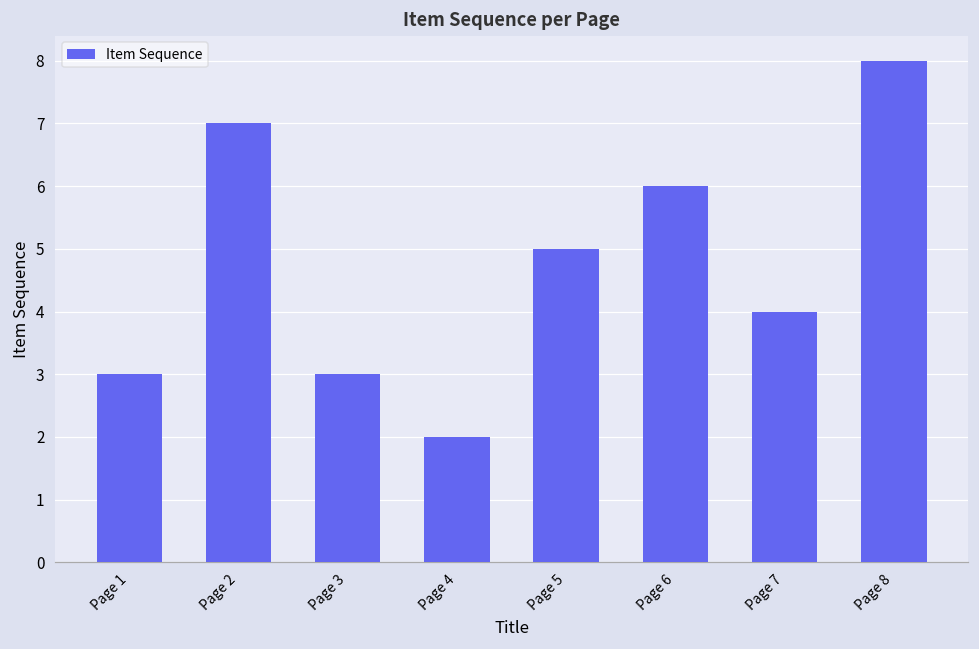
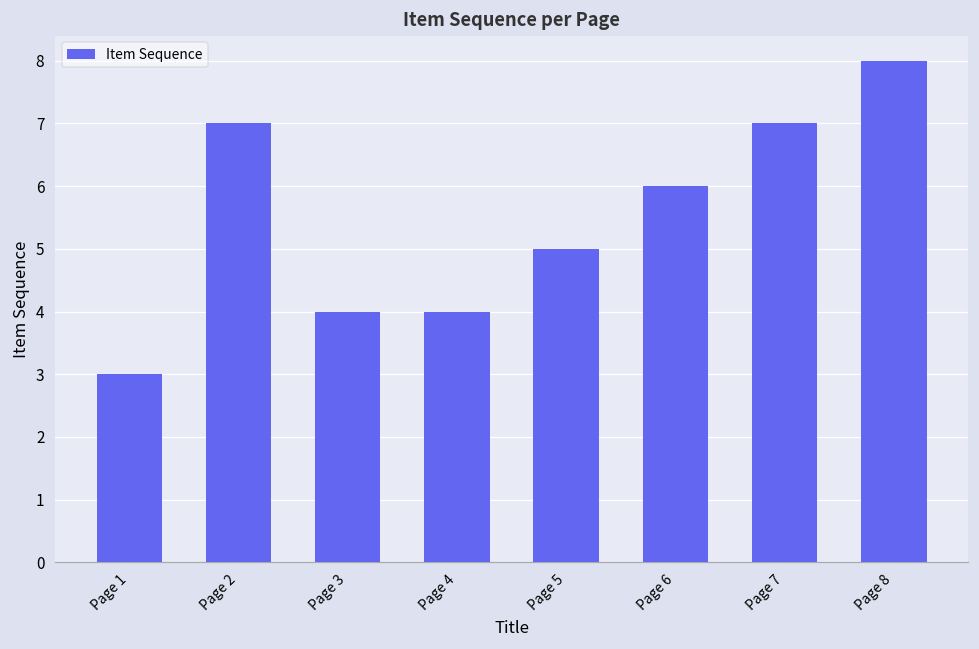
  {
    "Page 1": 3,
    "Page 2": 7,
-   "Page 3": 3,
-   "Page 4": 2,
+   "Page 3": 4,
+   "Page 4": 4,
    "Page 5": 5,
    "Page 6": 6,
-   "Page 7": 4,
+   "Page 7": 7,
    "Page 8": 8
  }
